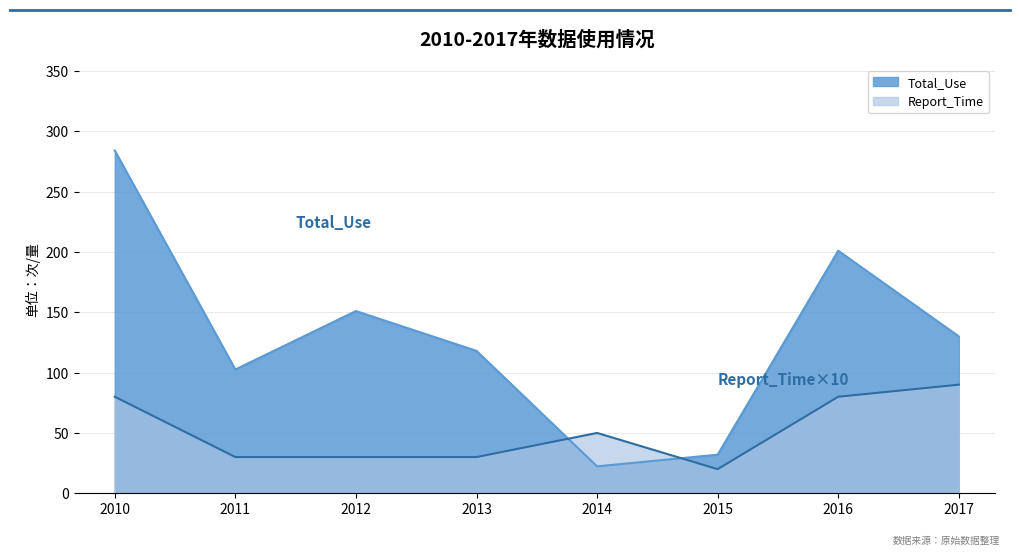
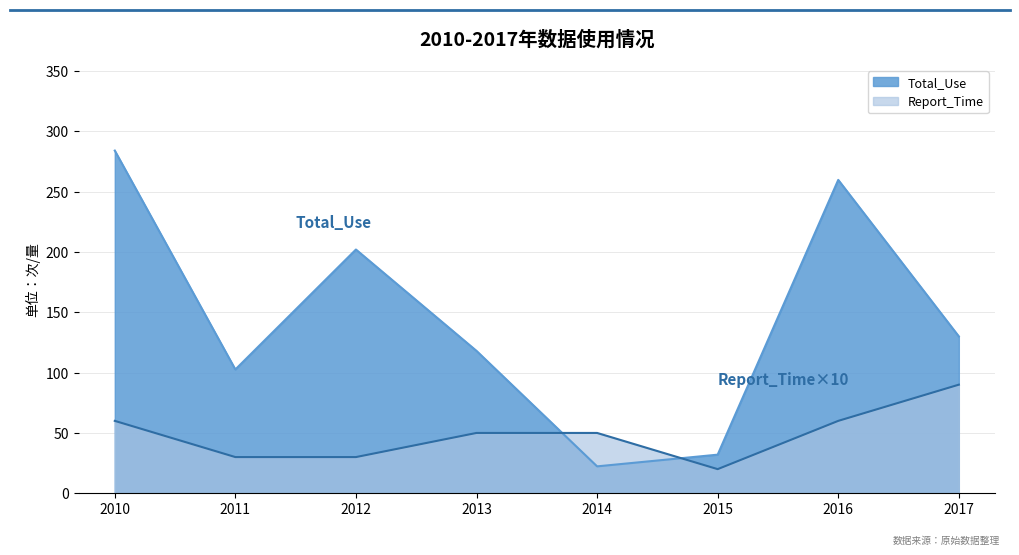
  {
    "Total_Use": {
      "2010": 284,
      "2011": 103,
-     "2012": 151,
+     "2012": 202,
      "2013": 118,
      "2014": 22,
      "2015": 32,
-     "2016": 201,
+     "2016": 260,
      "2017": 130
    },
    "Report_Time": {
-     "2010": 80,
+     "2010": 60,
      "2011": 30,
      "2012": 30,
-     "2013": 30,
+     "2013": 50,
      "2014": 50,
      "2015": 20,
-     "2016": 80,
+     "2016": 60,
      "2017": 90
    }
  }
